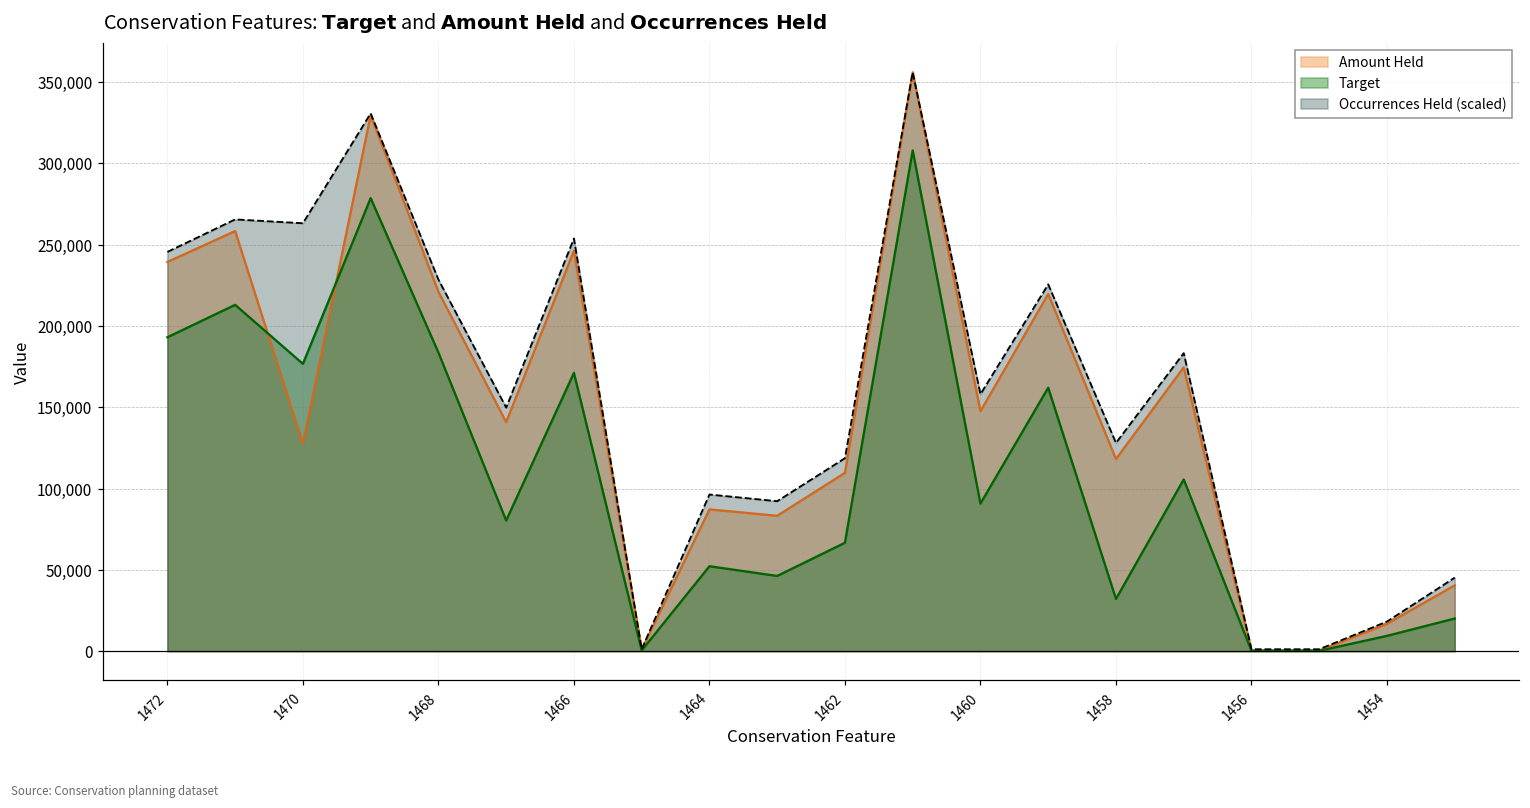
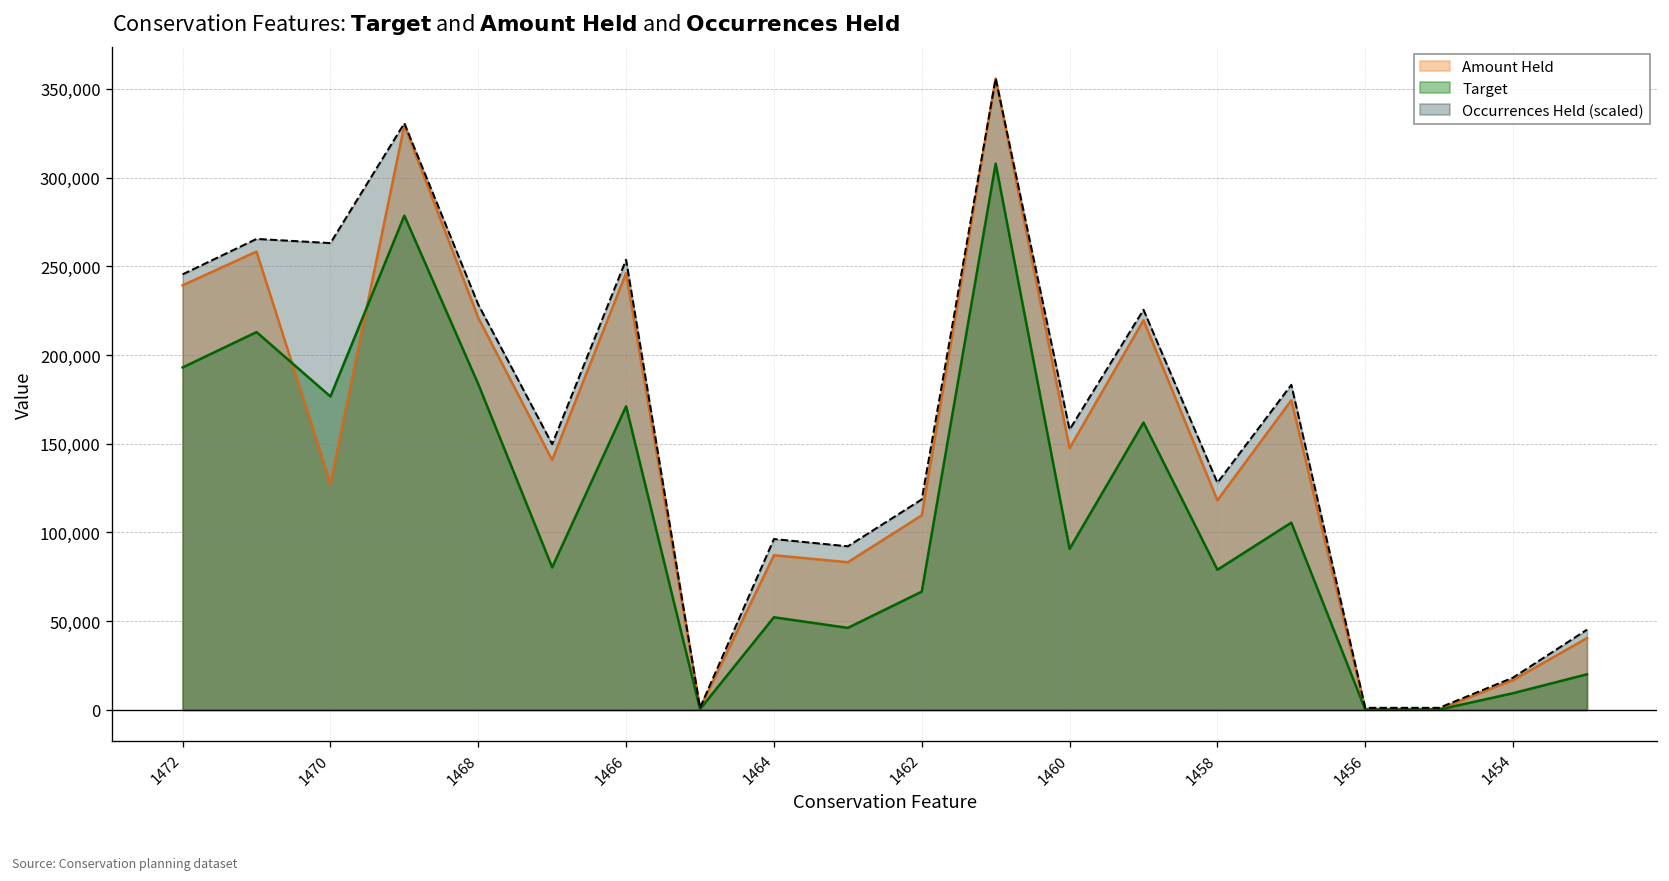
  {
    "Amount Held": {
      "1472": "239,000",
      "1470": "127,000",
      "1468": "221,000",
      "1466": "246,000",
      "1464": "87,000",
      "1462": "110,000",
      "1460": "148,000",
      "1458": "118,000"
    },
    "Target": {
      "1472": "193,000",
      "1470": "177,000",
      "1468": "184,000",
      "1466": "171,000",
      "1464": "52,000",
      "1462": "67,000",
      "1460": "91,000",
-     "1458": "32,000",
+     "1458": "79,000",
      "1454": "9,000"
    },
    "Occurrences Held (scaled)": {
      "1472": "245,000",
      "1470": "263,000",
      "1468": "228,000",
      "1466": "254,000",
      "1464": "96,000",
      "1462": "119,000",
      "1460": "158,000",
      "1458": "128,000"
    }
  }
